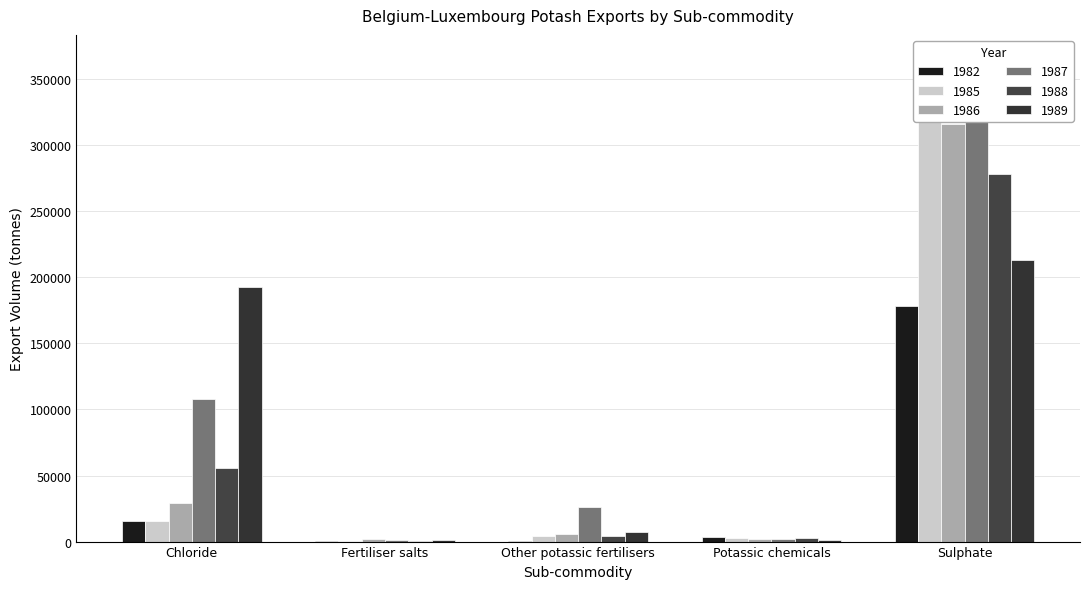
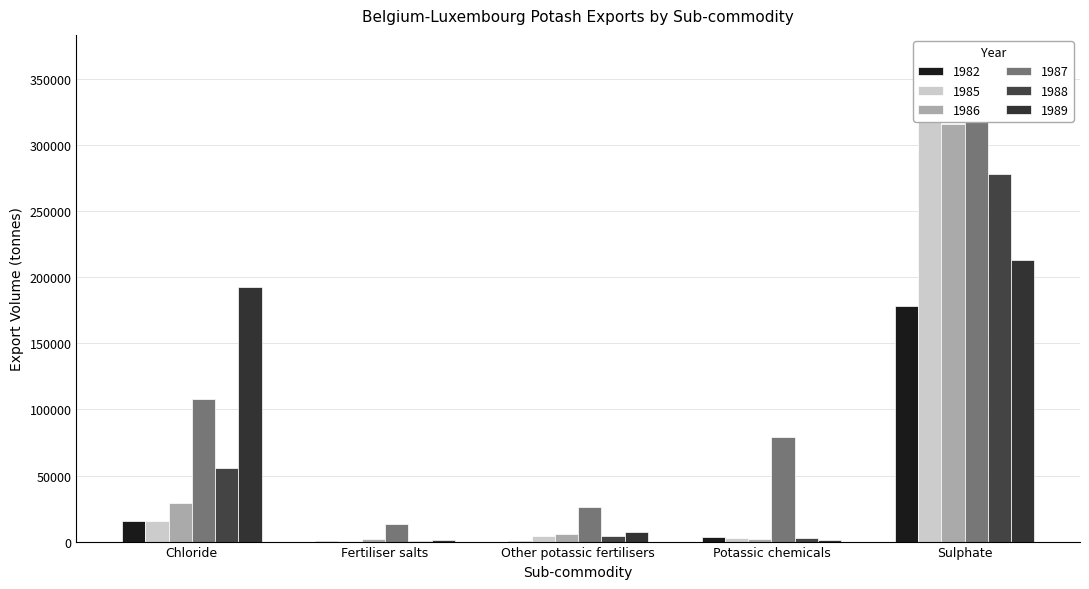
  {
    "1987": {
      "Chloride": 108000,
-     "Fertiliser salts": 1000,
+     "Fertiliser salts": 13000,
      "Other potassic fertilisers": 26000,
-     "Potassic chemicals": 2000
+     "Potassic chemicals": 80000
    }
  }
